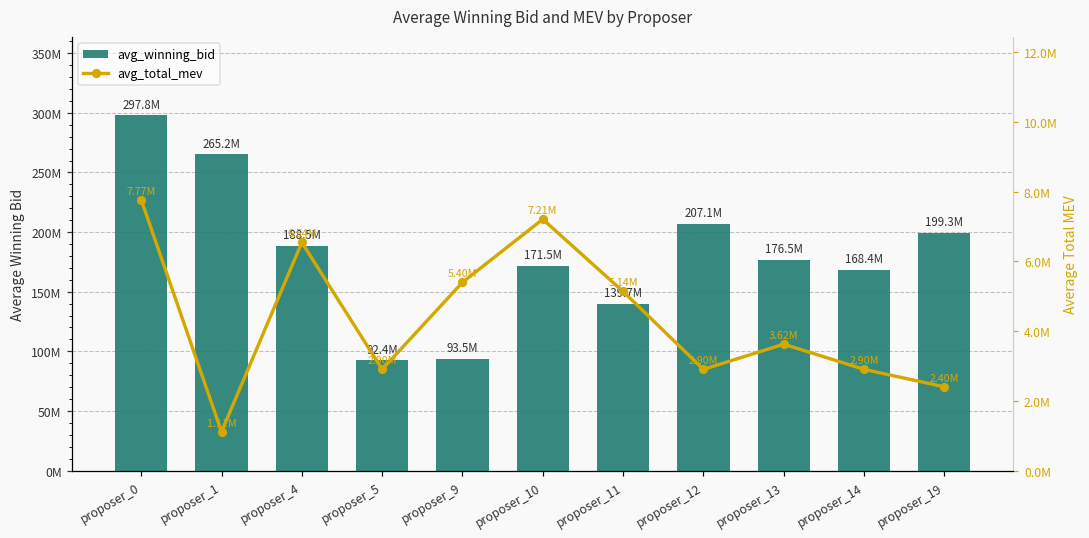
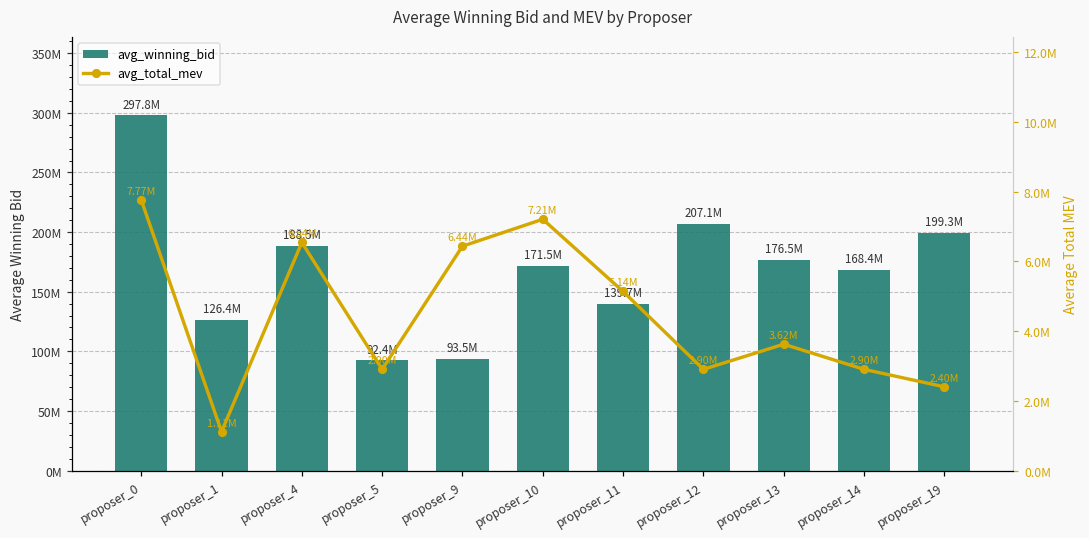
  {
    "avg_winning_bid": {
      "proposer_0": "297.8M",
-     "proposer_1": "265.2M",
+     "proposer_1": "126.4M",
      "proposer_5": "92.4M",
      "proposer_9": "93.5M",
      "proposer_10": "171.5M",
      "proposer_12": "207.1M",
      "proposer_13": "176.5M",
      "proposer_14": "168.4M",
      "proposer_19": "199.3M"
    },
    "avg_total_mev": {
      "proposer_0": "7.77M",
      "proposer_1": "1.11M",
      "proposer_5": "2.90M",
-     "proposer_9": "5.40M",
+     "proposer_9": "6.44M",
      "proposer_10": "7.21M",
      "proposer_11": "5.14M",
      "proposer_12": "2.90M",
      "proposer_13": "3.62M",
      "proposer_14": "2.90M",
      "proposer_19": "2.40M"
    }
  }
